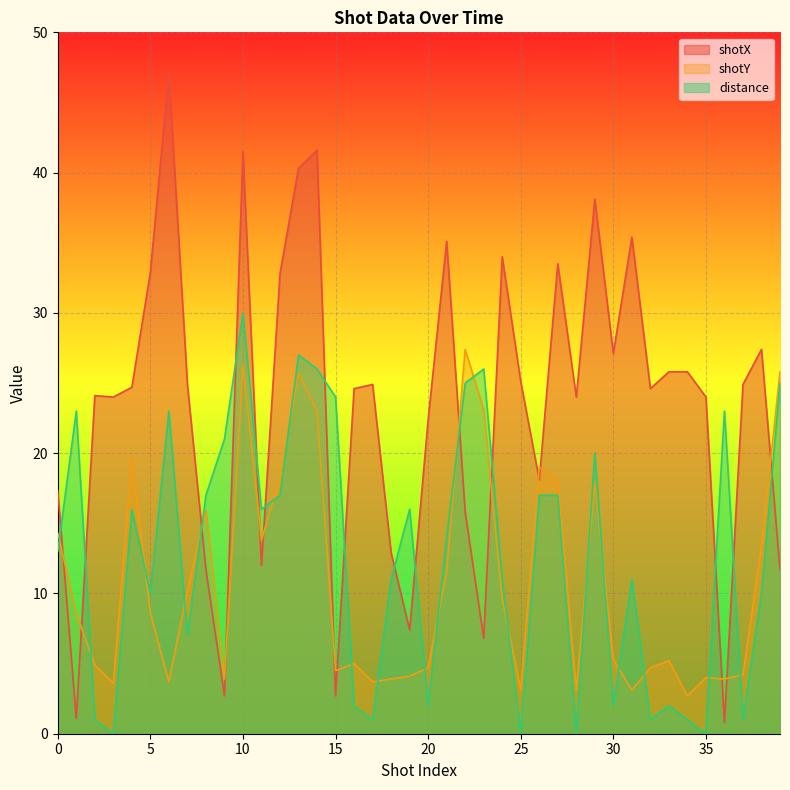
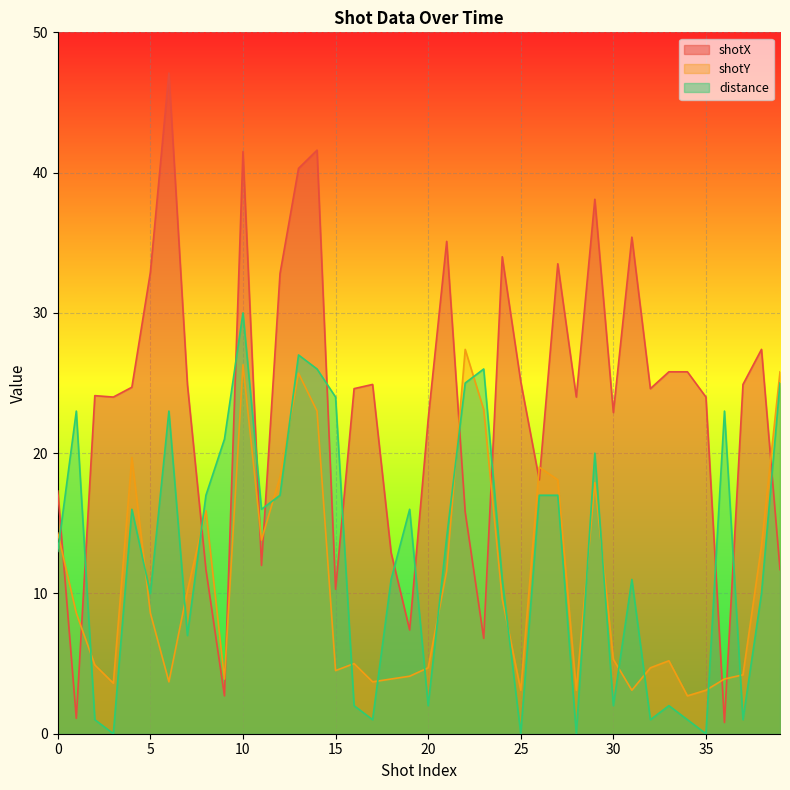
  {
    "shotX": {
      "0": 17.3,
      "5": 32.9,
      "10": 41.5,
-     "15": 2.7,
+     "15": 10.3,
      "20": 22.4,
      "25": 25.1,
-     "30": 27.1,
+     "30": 22.9,
      "35": 24.0
    },
    "shotY": {
      "0": 14.3,
      "5": 8.6,
      "10": 26.3,
      "15": 4.5,
      "20": 4.7,
      "25": 3.1,
      "30": 5.3,
-     "35": 4.0
+     "35": 3.1
    },
    "distance": {
      "0": 13.0,
      "5": 10.0,
      "10": 30.0,
      "15": 24.0,
      "20": 2.0,
      "25": 0.0,
      "30": 2.0,
      "35": 0.0
    }
  }
